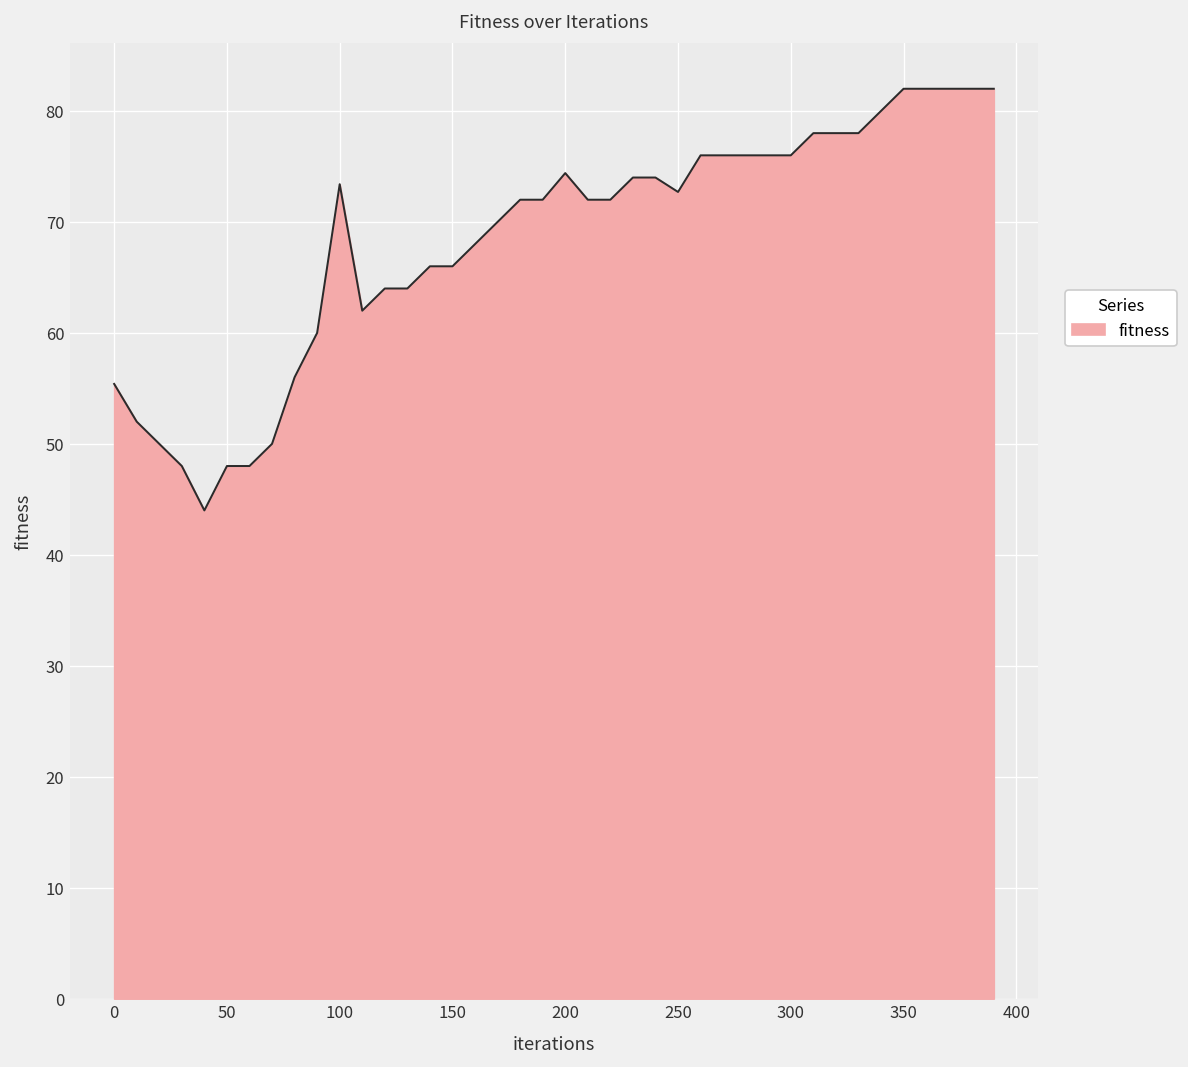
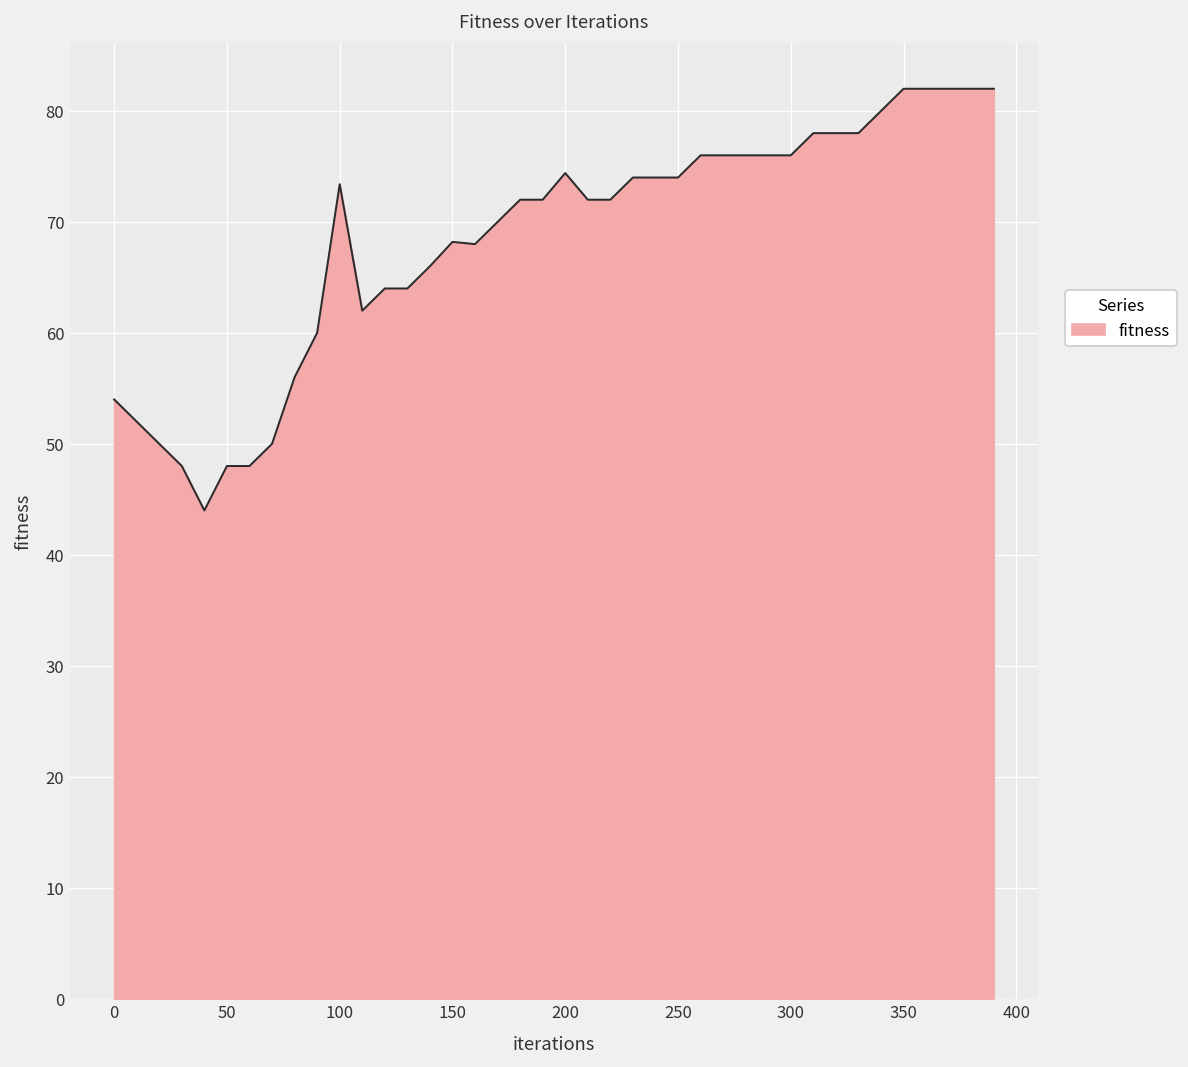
  {
-   "0": 55,
+   "0": 54,
    "50": 48,
    "100": 73,
-   "150": 66,
+   "150": 68,
    "200": 74,
-   "250": 73,
+   "250": 74,
    "300": 76,
    "350": 82
  }
